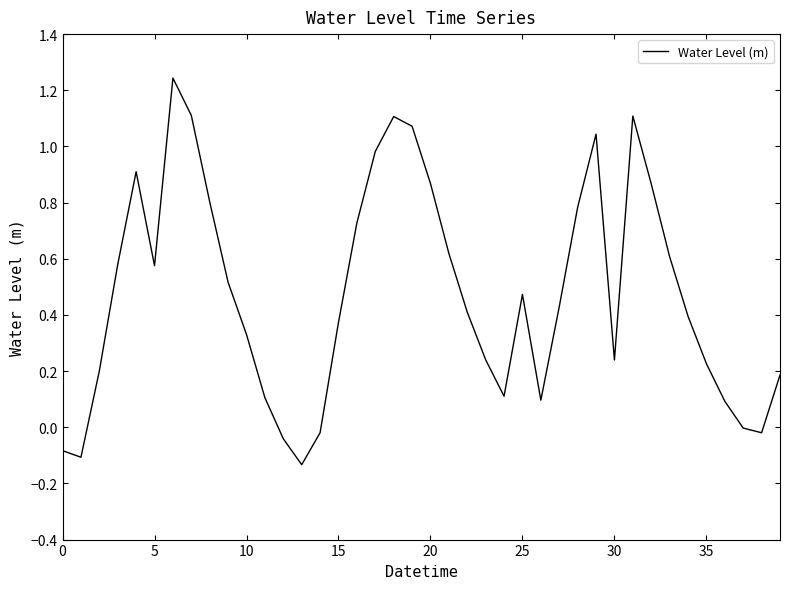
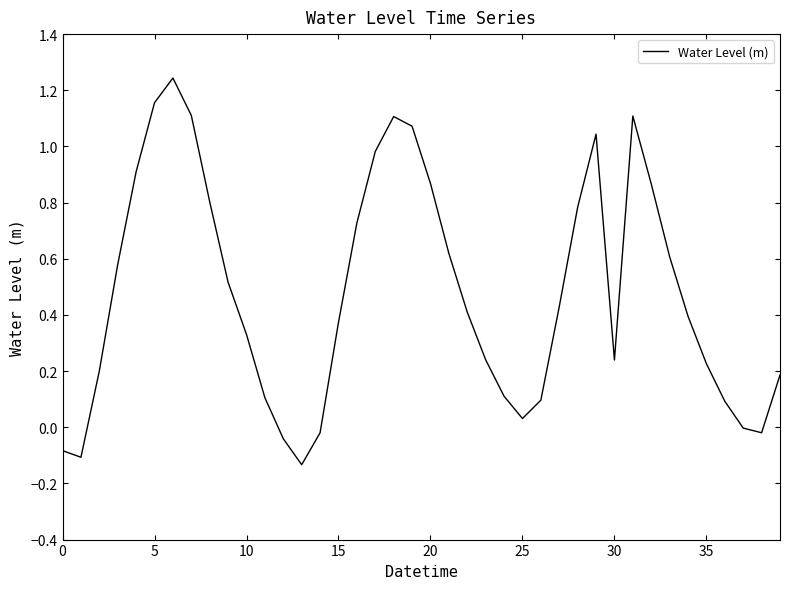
  {
    "0": -0.08,
-   "5": 0.58,
+   "5": 1.16,
    "10": 0.33,
    "15": 0.37,
    "20": 0.87,
-   "25": 0.47,
+   "25": 0.03,
    "30": 0.24,
    "35": 0.23
  }
